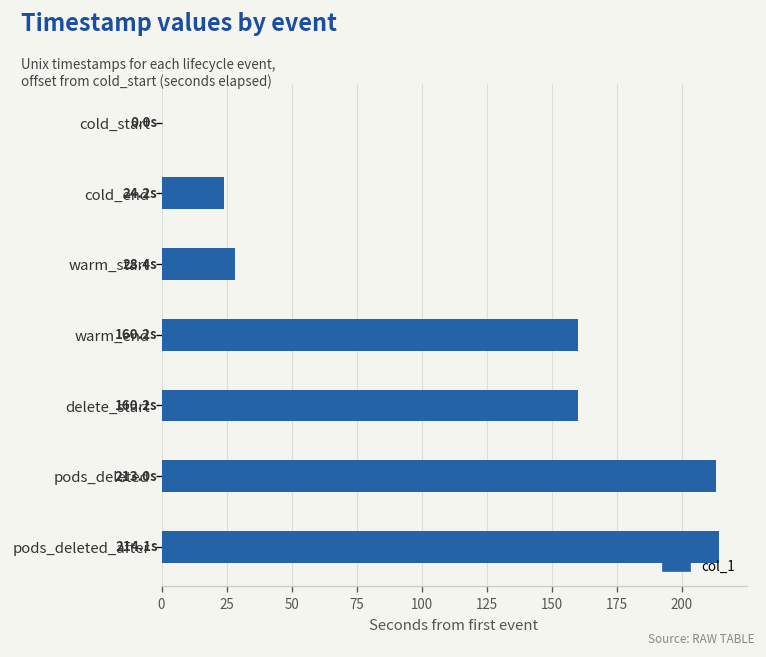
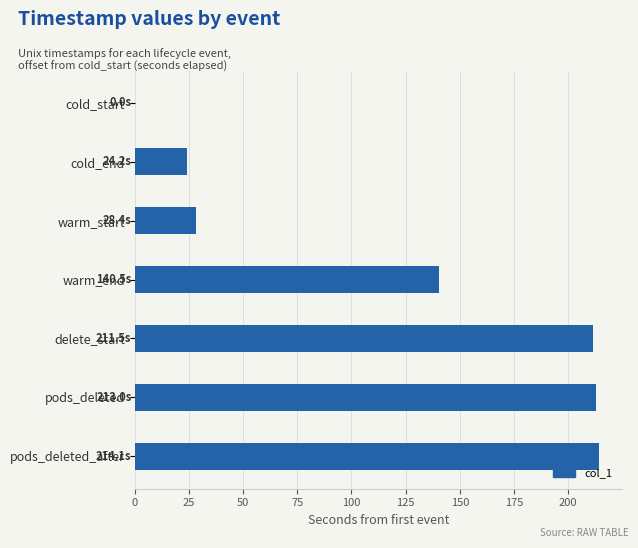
  {
    "cold_start": "0.0s",
-   "warm_end": "160.2s",
-   "delete_start": "160.2s"
+   "warm_end": "140.5s",
+   "delete_start": "211.5s"
  }
